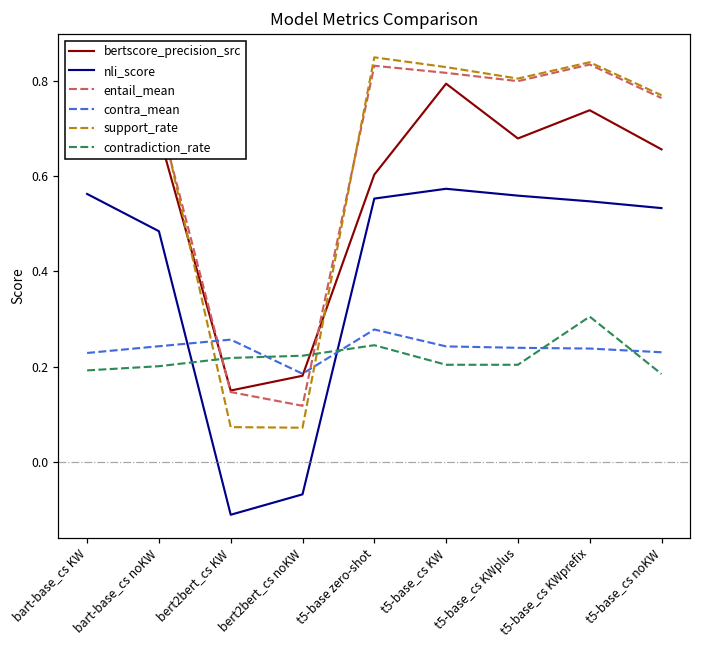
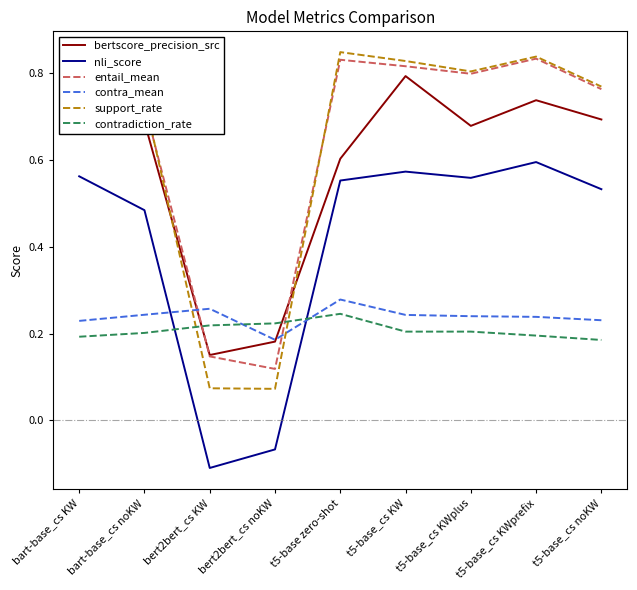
  {
    "bertscore_precision_src": {
      "t5-base zero-shot": 0.60,
      "t5-base_cs KW": 0.79,
      "t5-base_cs KWplus": 0.68,
      "t5-base_cs KWprefix": 0.74,
-     "t5-base_cs noKW": 0.66
+     "t5-base_cs noKW": 0.69
    },
    "nli_score": {
      "bart-base_cs KW": 0.56,
      "bart-base_cs noKW": 0.48,
      "bert2bert_cs KW": -0.11,
      "bert2bert_cs noKW": -0.07,
      "t5-base zero-shot": 0.55,
      "t5-base_cs KW": 0.57,
      "t5-base_cs KWplus": 0.56,
-     "t5-base_cs KWprefix": 0.55,
+     "t5-base_cs KWprefix": 0.60,
      "t5-base_cs noKW": 0.53
    },
    "entail_mean": {
      "bert2bert_cs noKW": 0.12,
      "t5-base zero-shot": 0.83,
      "t5-base_cs KW": 0.82
    },
    "contra_mean": {
      "bart-base_cs KW": 0.23,
      "bart-base_cs noKW": 0.24,
      "bert2bert_cs KW": 0.26,
      "t5-base zero-shot": 0.28,
      "t5-base_cs KW": 0.24,
      "t5-base_cs KWplus": 0.24,
      "t5-base_cs KWprefix": 0.24,
      "t5-base_cs noKW": 0.23
    },
    "support_rate": {
      "bert2bert_cs KW": 0.07,
      "bert2bert_cs noKW": 0.07,
      "t5-base zero-shot": 0.85,
      "t5-base_cs KW": 0.83
    },
    "contradiction_rate": {
      "bart-base_cs KW": 0.19,
      "bart-base_cs noKW": 0.20,
      "bert2bert_cs KW": 0.22,
      "bert2bert_cs noKW": 0.22,
      "t5-base zero-shot": 0.25,
      "t5-base_cs KW": 0.20,
      "t5-base_cs KWplus": 0.20,
-     "t5-base_cs KWprefix": 0.31,
+     "t5-base_cs KWprefix": 0.20,
      "t5-base_cs noKW": 0.19
    }
  }
